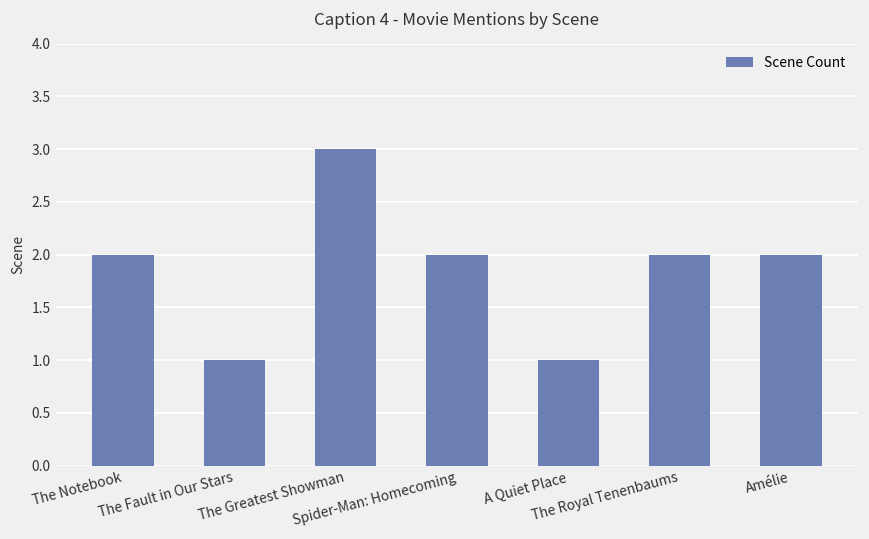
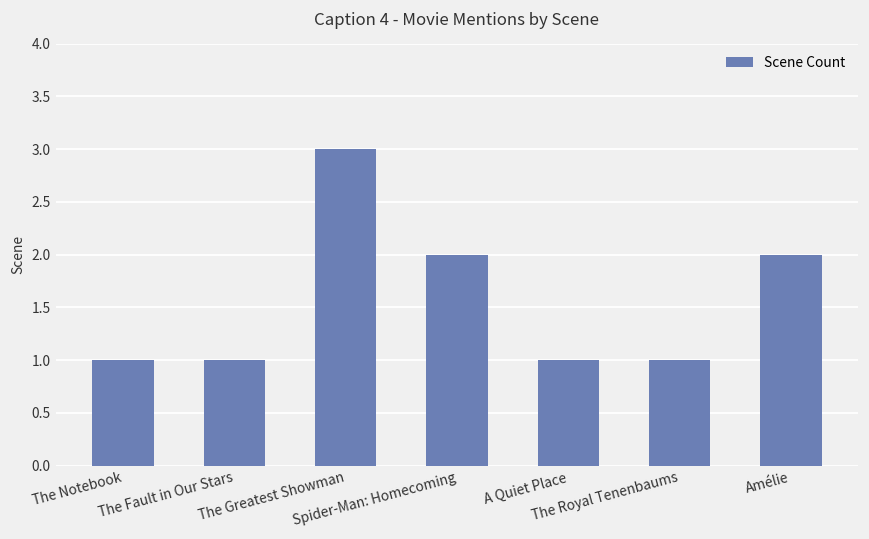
  {
-   "The Notebook": 2,
+   "The Notebook": 1,
    "The Fault in Our Stars": 1,
    "The Greatest Showman": 3,
    "Spider-Man: Homecoming": 2,
    "A Quiet Place": 1,
-   "The Royal Tenenbaums": 2,
+   "The Royal Tenenbaums": 1,
    "Amélie": 2
  }
